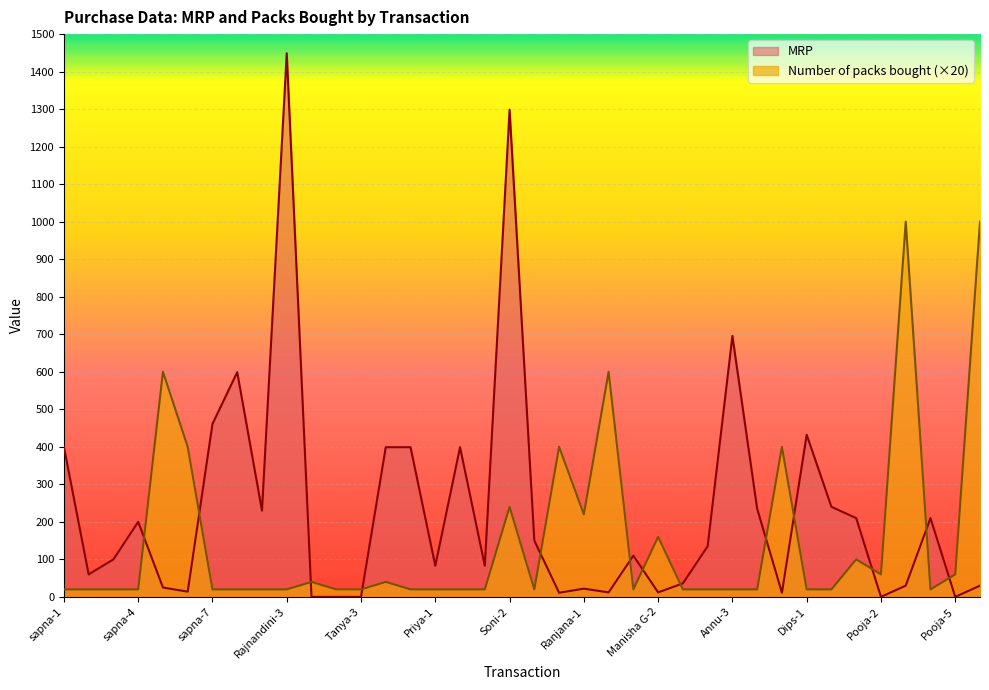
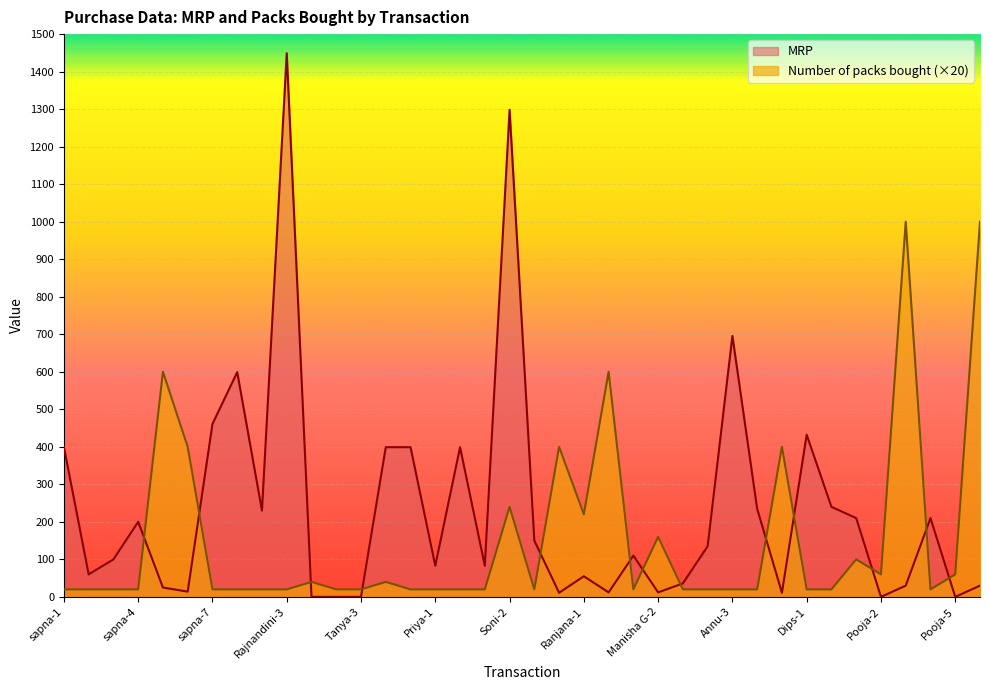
  {
    "MRP": {
      "sapna-1": 400,
      "sapna-4": 200,
      "sapna-7": 460,
      "Rajnandini-3": 1450,
      "Tanya-3": 0,
      "Priya-1": 80,
      "Soni-2": 1300,
-     "Ranjana-1": 20,
+     "Ranjana-1": 60,
      "Manisha G-2": 10,
      "Annu-3": 700,
      "Dips-1": 430,
      "Pooja-2": 0,
      "Pooja-5": 0
    },
    "Number of packs bought (×20)": {
      "sapna-1": 20,
      "sapna-4": 20,
      "sapna-7": 20,
      "Rajnandini-3": 20,
      "Tanya-3": 20,
      "Priya-1": 20,
      "Soni-2": 240,
      "Ranjana-1": 220,
      "Manisha G-2": 160,
      "Annu-3": 20,
      "Dips-1": 20,
      "Pooja-2": 60,
      "Pooja-5": 60
    }
  }
